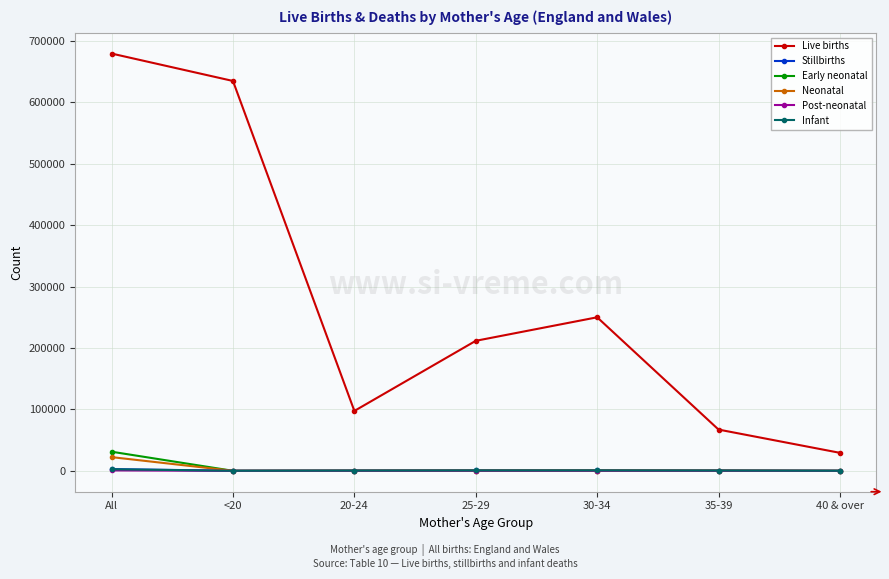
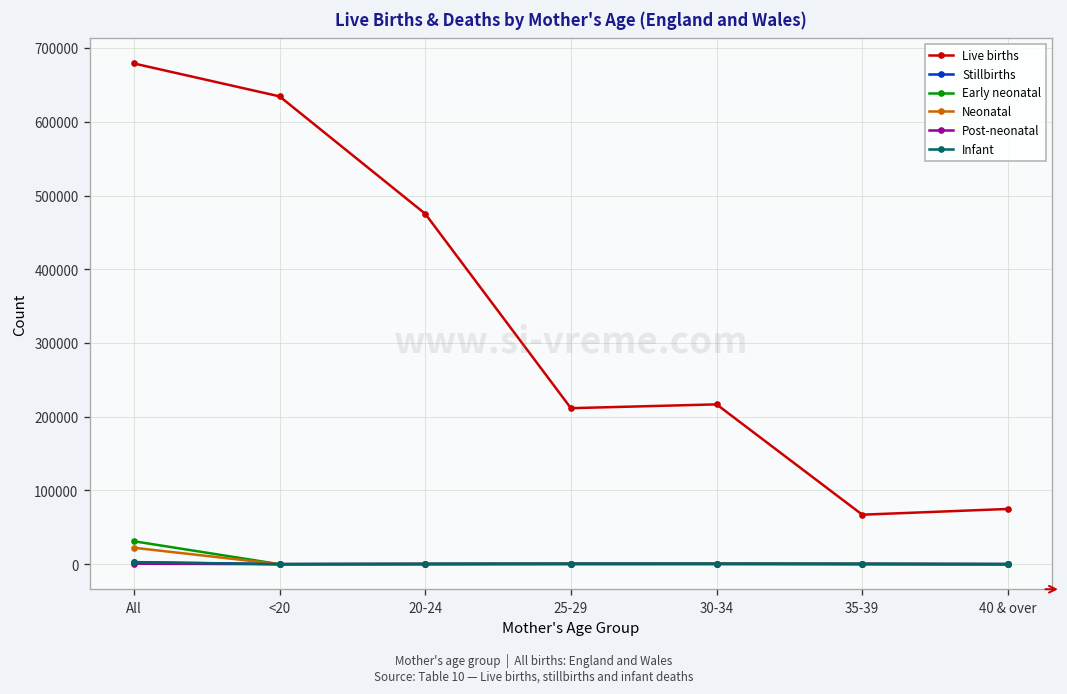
  {
    "Live births": {
      "All": 680000,
      "<20": 630000,
-     "20-24": 100000,
+     "20-24": 480000,
      "25-29": 210000,
-     "30-34": 250000,
+     "30-34": 220000,
      "35-39": 70000,
-     "40 & over": 30000
+     "40 & over": 70000
    },
    "Early neonatal": {
      "All": 30000
    },
    "Neonatal": {
      "All": 20000
    }
  }
